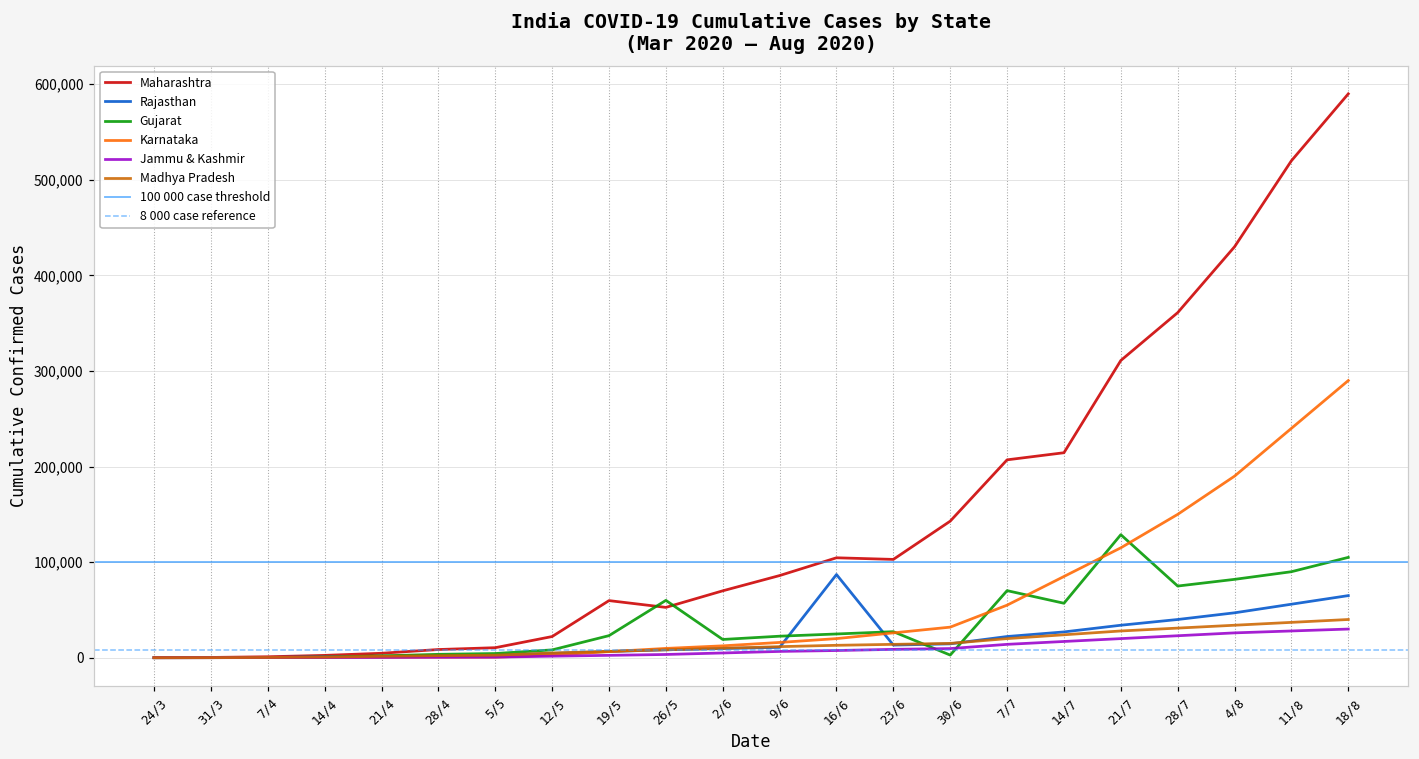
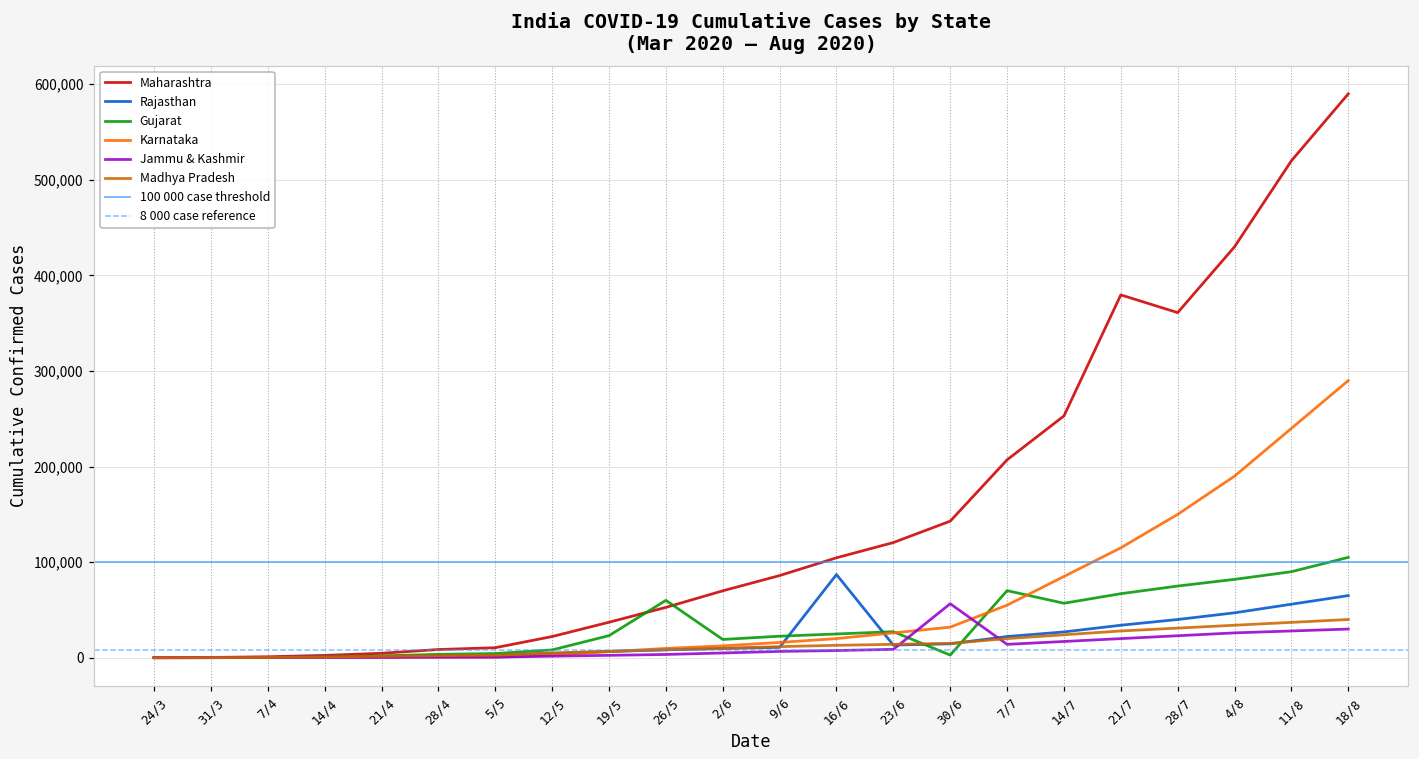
  {
    "Maharashtra": {
      "28/4": "10,000",
      "5/5": "10,000",
      "12/5": "20,000",
-     "19/5": "60,000",
+     "19/5": "40,000",
      "26/5": "50,000",
      "2/6": "70,000",
      "9/6": "90,000",
      "16/6": "100,000",
-     "23/6": "100,000",
+     "23/6": "120,000",
      "30/6": "140,000",
      "7/7": "210,000",
-     "14/7": "210,000",
-     "21/7": "310,000",
+     "14/7": "250,000",
+     "21/7": "380,000",
      "28/7": "360,000",
      "4/8": "430,000",
      "11/8": "520,000",
      "18/8": "590,000"
    },
    "Rajasthan": {
      "16/6": "90,000",
      "14/7": "30,000",
      "21/7": "30,000",
      "28/7": "40,000",
      "4/8": "50,000",
      "11/8": "60,000",
      "18/8": "70,000"
    },
    "Gujarat": {
      "12/5": "10,000",
      "19/5": "20,000",
      "26/5": "60,000",
      "2/6": "20,000",
      "9/6": "20,000",
      "16/6": "20,000",
      "30/6": "0",
      "7/7": "70,000",
      "14/7": "60,000",
-     "21/7": "130,000",
+     "21/7": "70,000",
      "28/7": "80,000",
      "4/8": "80,000",
      "11/8": "90,000",
      "18/8": "110,000"
    },
    "Jammu & Kashmir": {
      "19/5": "0",
      "26/5": "0",
      "2/6": "0",
      "9/6": "10,000",
      "16/6": "10,000",
      "23/6": "10,000",
-     "30/6": "10,000",
+     "30/6": "60,000",
      "7/7": "10,000",
      "14/7": "20,000",
      "21/7": "20,000",
      "28/7": "20,000",
      "4/8": "30,000",
      "11/8": "30,000",
      "18/8": "30,000"
    }
  }
